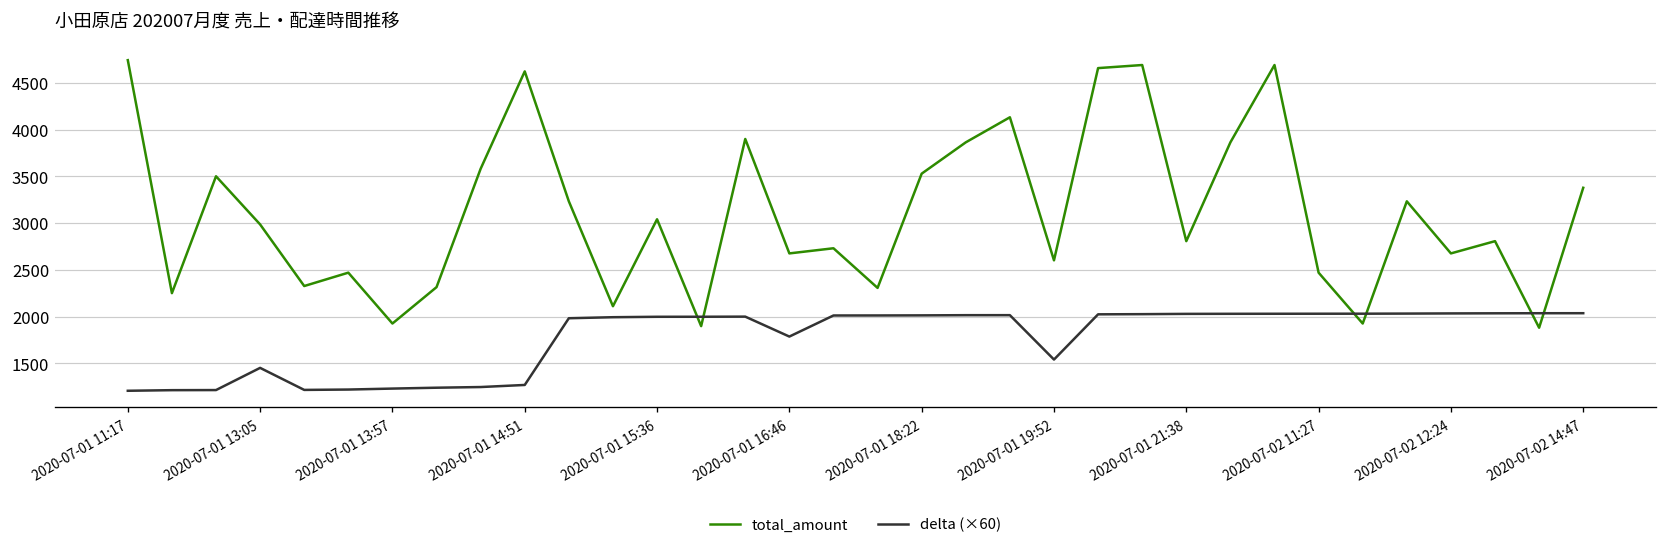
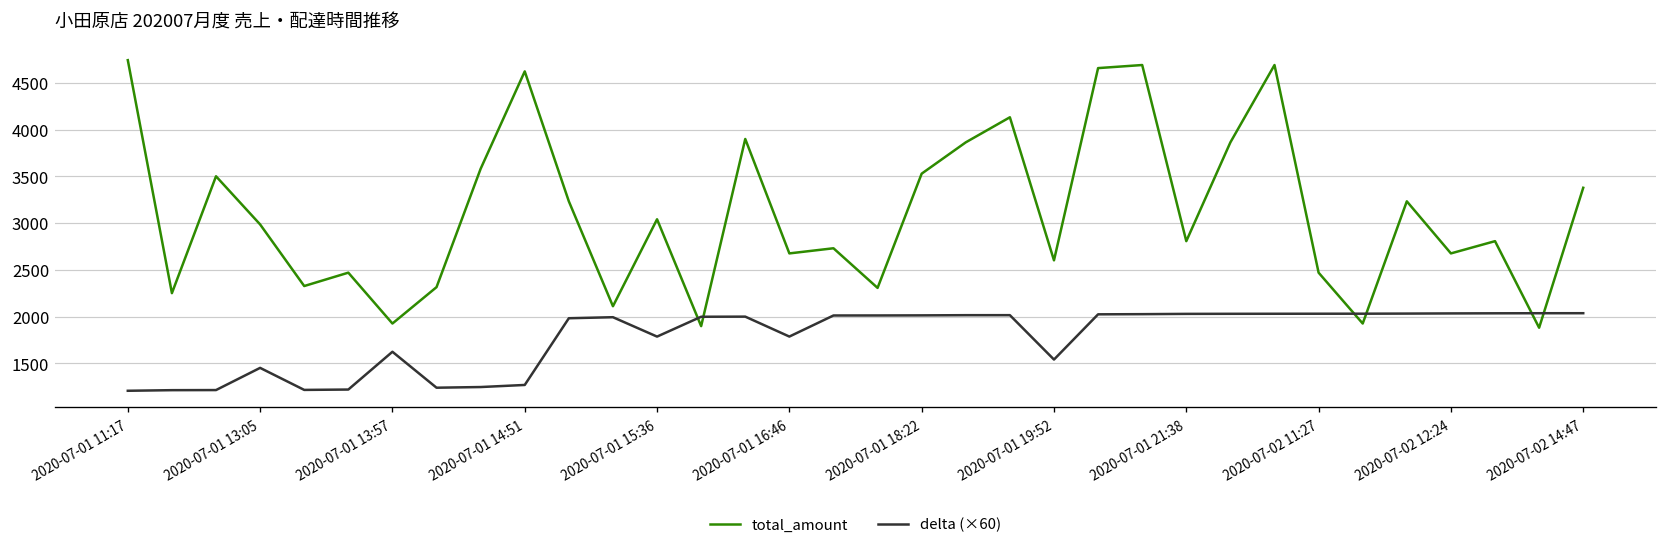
  {
    "total_amount": {
      "2020-07-01 11:17": 4700,
      "2020-07-01 13:05": 3000,
      "2020-07-01 13:57": 1900,
      "2020-07-01 14:51": 4600,
      "2020-07-01 15:36": 3000,
      "2020-07-01 16:46": 2700,
      "2020-07-01 18:22": 3500,
      "2020-07-01 19:52": 2600,
      "2020-07-01 21:38": 2800,
      "2020-07-02 11:27": 2500,
      "2020-07-02 12:24": 2700,
      "2020-07-02 14:47": 3400
    },
    "delta (×60)": {
      "2020-07-01 11:17": 1200,
      "2020-07-01 13:05": 1500,
-     "2020-07-01 13:57": 1200,
+     "2020-07-01 13:57": 1600,
      "2020-07-01 14:51": 1300,
-     "2020-07-01 15:36": 2000,
+     "2020-07-01 15:36": 1800,
      "2020-07-01 16:46": 1800,
      "2020-07-01 18:22": 2000,
      "2020-07-01 19:52": 1500,
      "2020-07-01 21:38": 2000,
      "2020-07-02 11:27": 2000,
      "2020-07-02 12:24": 2000,
      "2020-07-02 14:47": 2000
    }
  }
